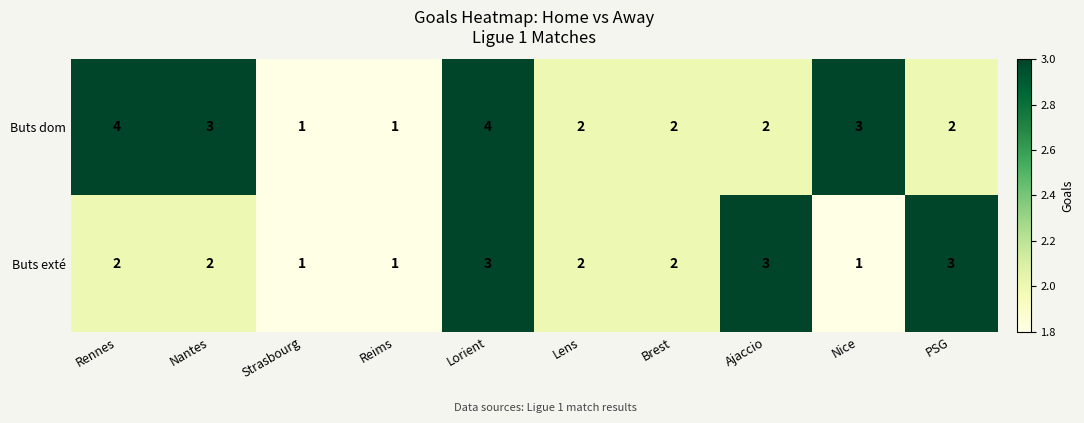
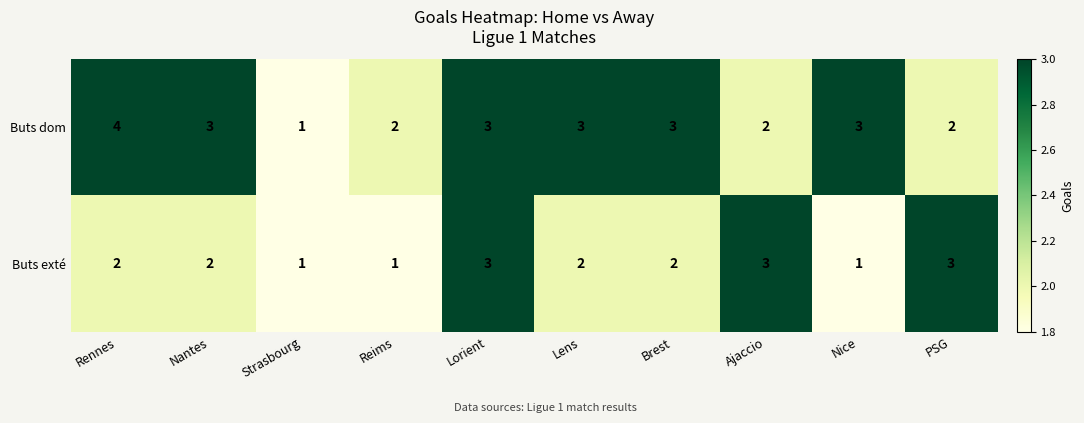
  {
    "Buts dom": {
      "Rennes": 4,
      "Nantes": 3,
      "Strasbourg": 1,
-     "Reims": 1,
-     "Lorient": 4,
-     "Lens": 2,
-     "Brest": 2,
+     "Reims": 2,
+     "Lorient": 3,
+     "Lens": 3,
+     "Brest": 3,
      "Ajaccio": 2,
      "Nice": 3,
      "PSG": 2
    },
    "Buts exté": {
      "Rennes": 2,
      "Nantes": 2,
      "Strasbourg": 1,
      "Reims": 1,
      "Lorient": 3,
      "Lens": 2,
      "Brest": 2,
      "Ajaccio": 3,
      "Nice": 1,
      "PSG": 3
    }
  }
